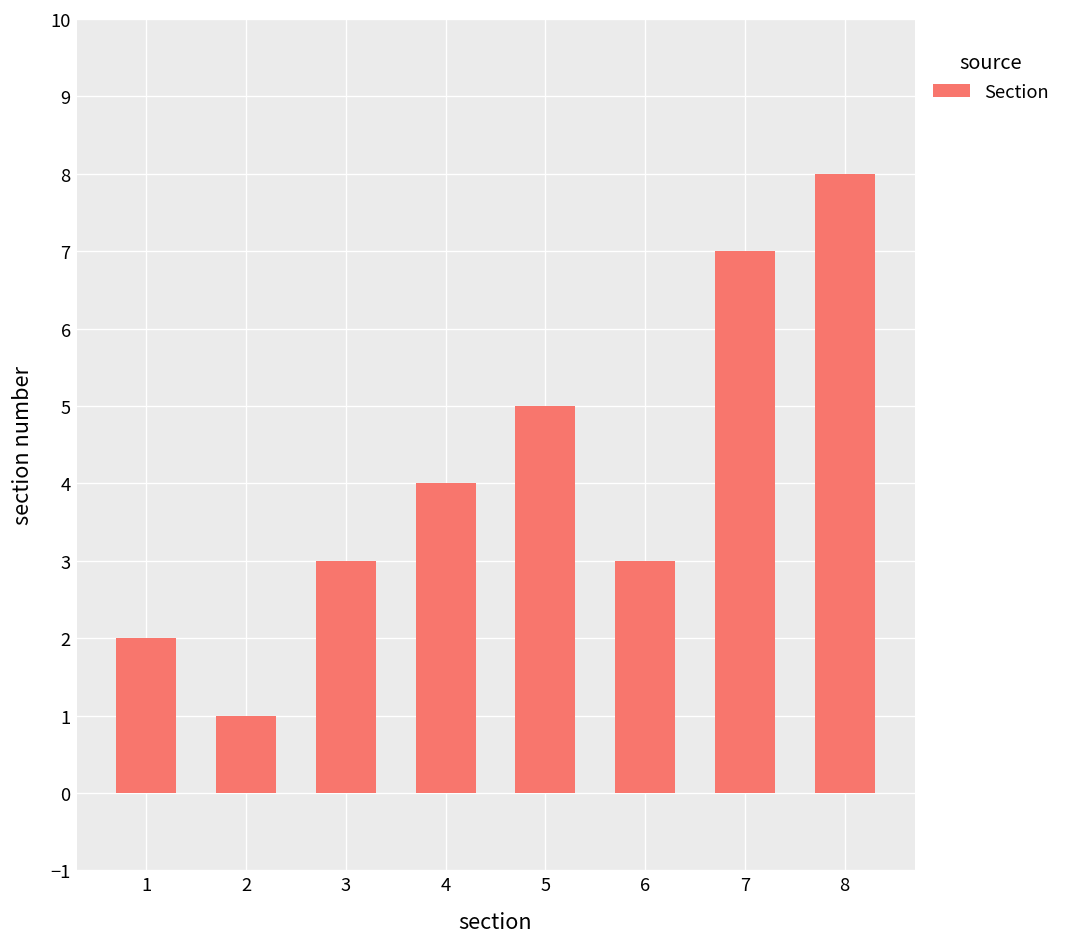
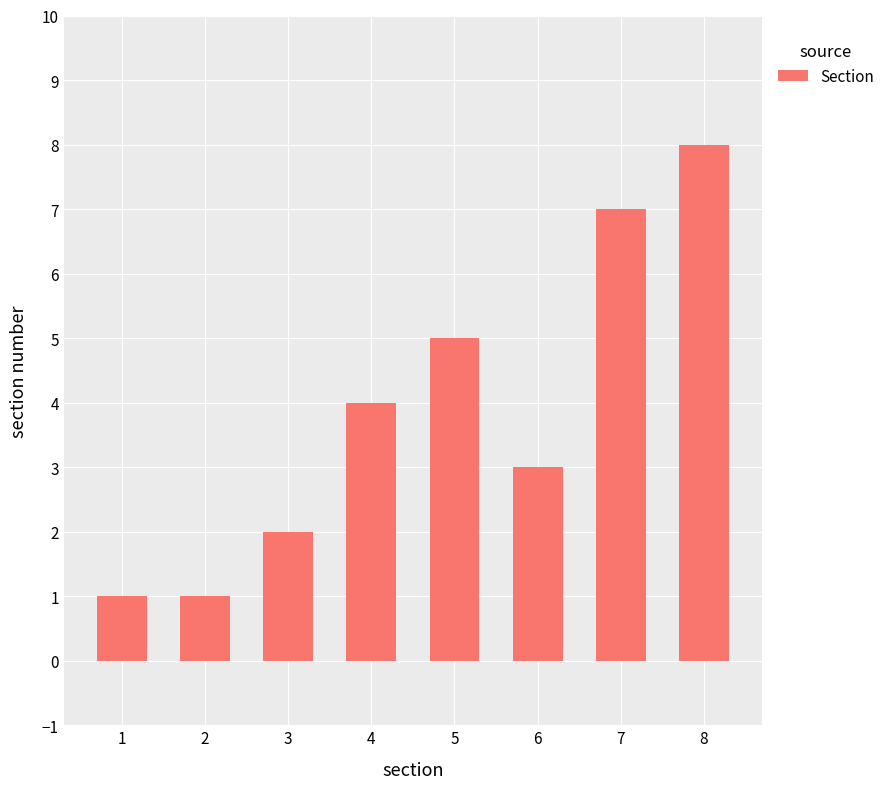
  {
-   "1": 2,
+   "1": 1,
    "2": 1,
-   "3": 3,
+   "3": 2,
    "4": 4,
    "5": 5,
    "6": 3,
    "7": 7,
    "8": 8
  }
